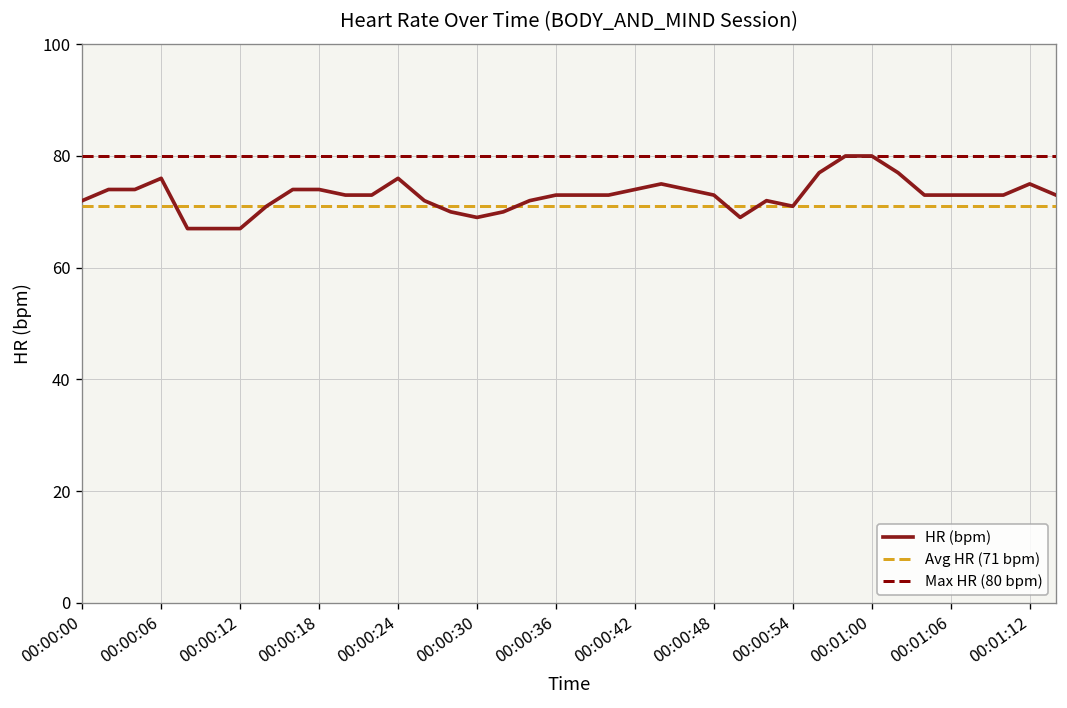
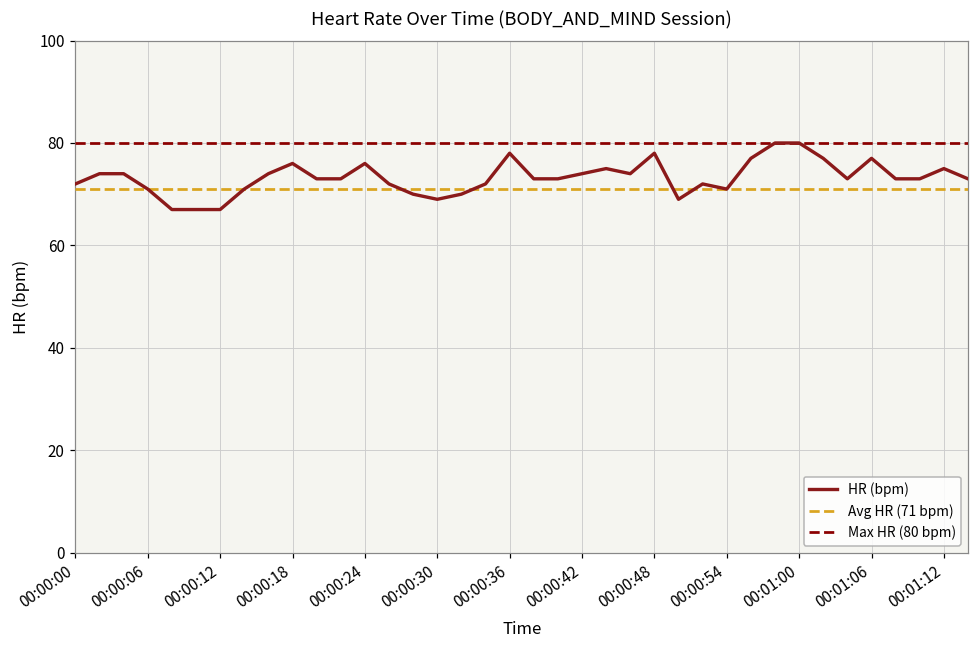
  {
    "00:00:00": 72,
-   "00:00:06": 76,
+   "00:00:06": 71,
    "00:00:12": 67,
-   "00:00:18": 74,
+   "00:00:18": 76,
    "00:00:24": 76,
    "00:00:30": 69,
-   "00:00:36": 73,
+   "00:00:36": 78,
    "00:00:42": 74,
-   "00:00:48": 73,
+   "00:00:48": 78,
    "00:00:54": 71,
    "00:01:00": 80,
-   "00:01:06": 73,
+   "00:01:06": 77,
    "00:01:12": 75
  }
